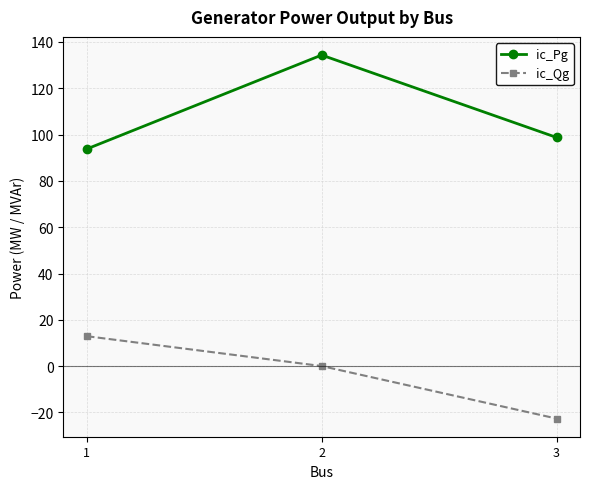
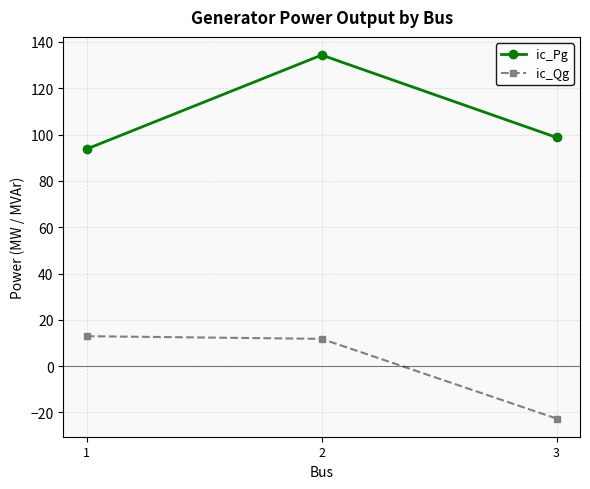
  {
    "ic_Pg": {
      "1": 94,
      "2": 134,
      "3": 99
    },
    "ic_Qg": {
      "1": 13,
-     "2": 0,
+     "2": 12,
      "3": -23
    }
  }
